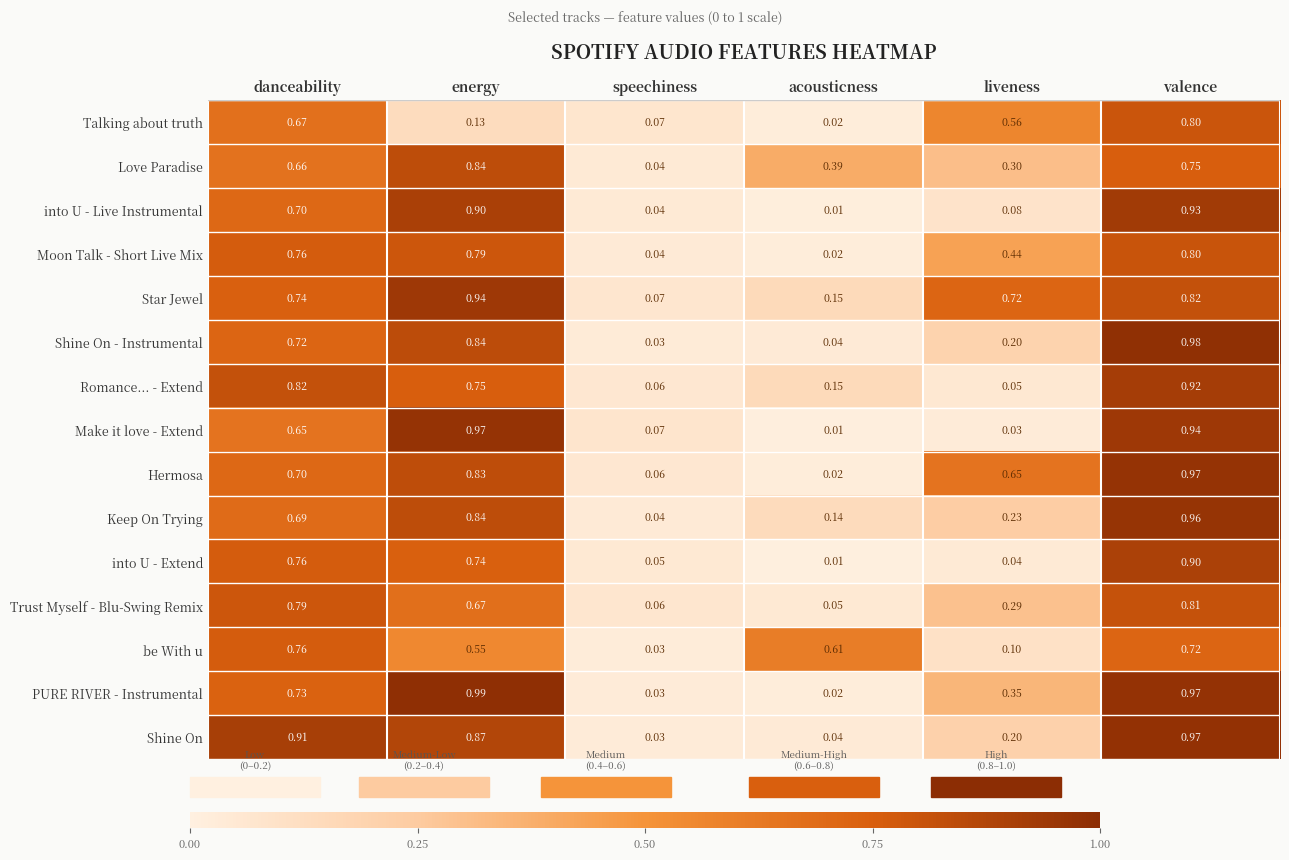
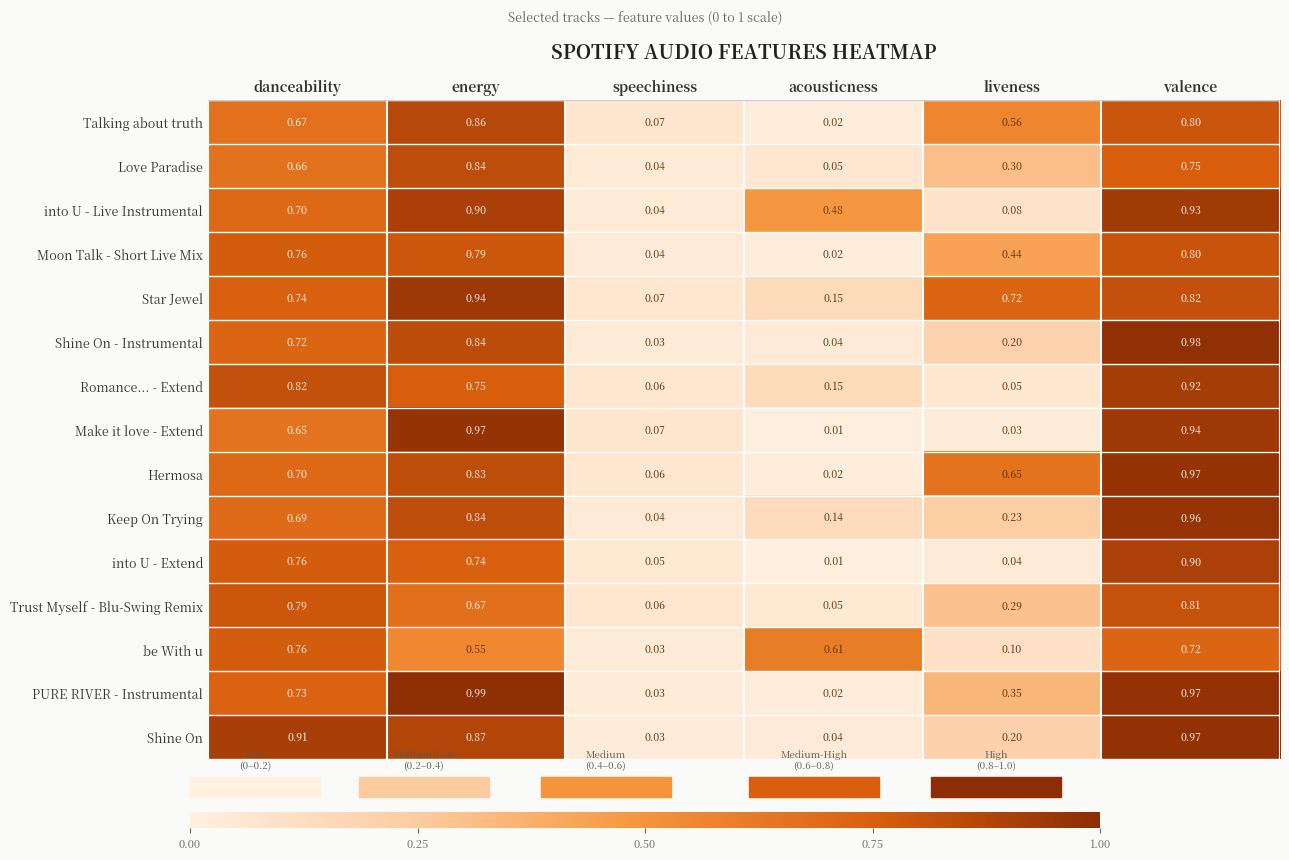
  {
    "Talking about truth": {
      "danceability": 0.67,
-     "energy": 0.13,
+     "energy": 0.86,
      "speechiness": 0.07,
      "acousticness": 0.02,
      "liveness": 0.56,
      "valence": 0.80
    },
    "Love Paradise": {
      "danceability": 0.66,
      "energy": 0.84,
      "speechiness": 0.04,
-     "acousticness": 0.39,
+     "acousticness": 0.05,
      "liveness": 0.30,
      "valence": 0.75
    },
    "into U - Live Instrumental": {
      "danceability": 0.70,
      "energy": 0.90,
      "speechiness": 0.04,
-     "acousticness": 0.01,
+     "acousticness": 0.48,
      "liveness": 0.08,
      "valence": 0.93
    },
    "Moon Talk - Short Live Mix": {
      "danceability": 0.76,
      "energy": 0.79,
      "speechiness": 0.04,
      "acousticness": 0.02,
      "liveness": 0.44,
      "valence": 0.80
    },
    "Star Jewel": {
      "danceability": 0.74,
      "energy": 0.94,
      "speechiness": 0.07,
      "acousticness": 0.15,
      "liveness": 0.72,
      "valence": 0.82
    },
    "Shine On - Instrumental": {
      "danceability": 0.72,
      "energy": 0.84,
      "speechiness": 0.03,
      "acousticness": 0.04,
      "liveness": 0.20,
      "valence": 0.98
    },
    "Romance... - Extend": {
      "danceability": 0.82,
      "energy": 0.75,
      "speechiness": 0.06,
      "acousticness": 0.15,
      "liveness": 0.05,
      "valence": 0.92
    },
    "Make it love - Extend": {
      "danceability": 0.65,
      "energy": 0.97,
      "speechiness": 0.07,
      "acousticness": 0.01,
      "liveness": 0.03,
      "valence": 0.94
    },
    "Hermosa": {
      "danceability": 0.70,
      "energy": 0.83,
      "speechiness": 0.06,
      "acousticness": 0.02,
      "liveness": 0.65,
      "valence": 0.97
    },
    "Keep On Trying": {
      "danceability": 0.69,
      "energy": 0.84,
      "speechiness": 0.04,
      "acousticness": 0.14,
      "liveness": 0.23,
      "valence": 0.96
    },
    "into U - Extend": {
      "danceability": 0.76,
      "energy": 0.74,
      "speechiness": 0.05,
      "acousticness": 0.01,
      "liveness": 0.04,
      "valence": 0.90
    },
    "Trust Myself - Blu-Swing Remix": {
      "danceability": 0.79,
      "energy": 0.67,
      "speechiness": 0.06,
      "acousticness": 0.05,
      "liveness": 0.29,
      "valence": 0.81
    },
    "be With u": {
      "danceability": 0.76,
      "energy": 0.55,
      "speechiness": 0.03,
      "acousticness": 0.61,
      "liveness": 0.10,
      "valence": 0.72
    },
    "PURE RIVER - Instrumental": {
      "danceability": 0.73,
      "energy": 0.99,
      "speechiness": 0.03,
      "acousticness": 0.02,
      "liveness": 0.35,
      "valence": 0.97
    },
    "Shine On": {
      "danceability": 0.91,
      "energy": 0.87,
      "speechiness": 0.03,
      "acousticness": 0.04,
      "liveness": 0.20,
      "valence": 0.97
    }
  }
